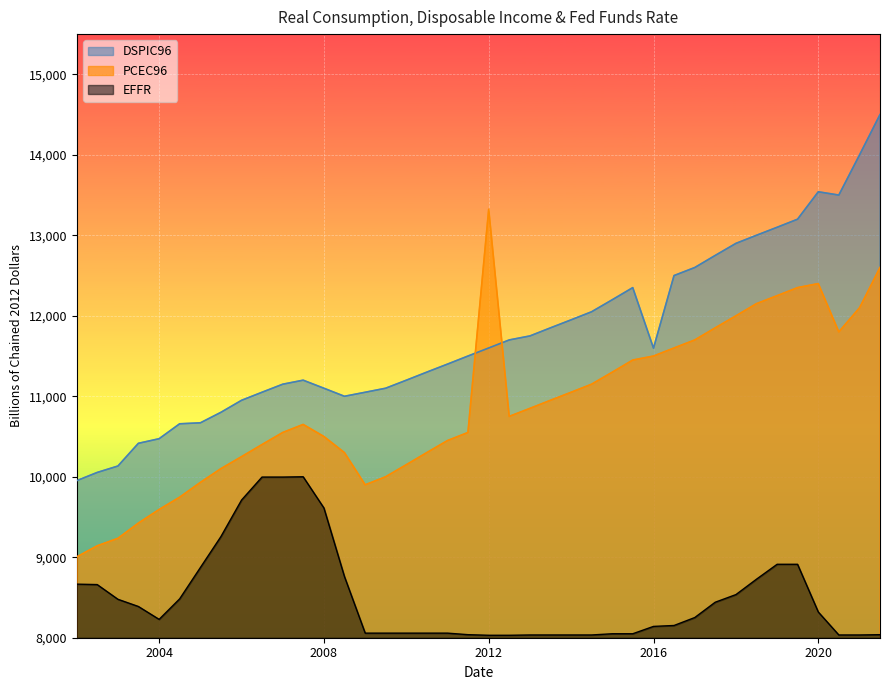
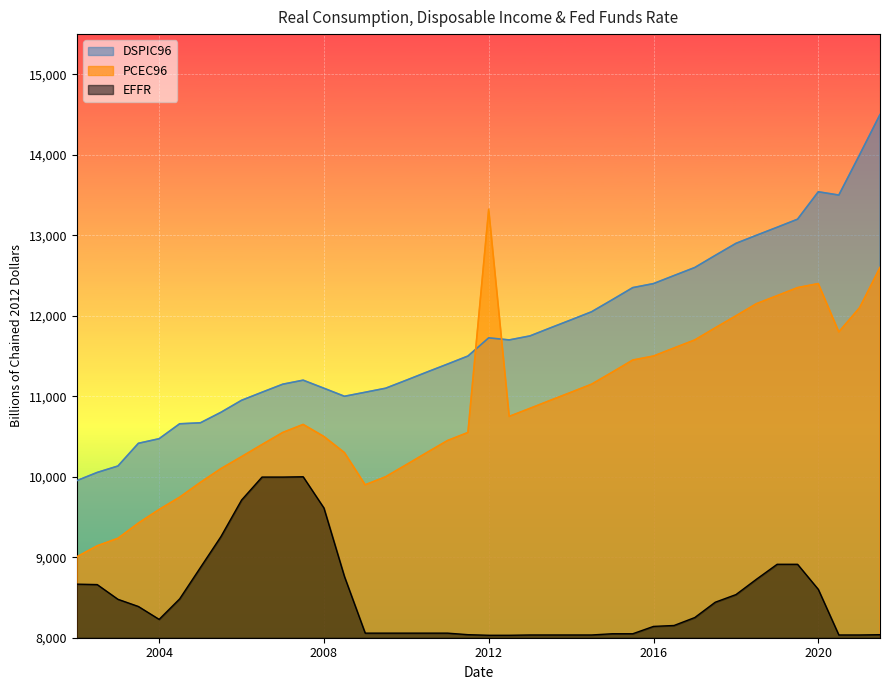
  {
    "DSPIC96": {
      "2004": "10,500",
      "2008": "11,100",
-     "2012": "11,600",
-     "2016": "11,600",
+     "2012": "11,700",
+     "2016": "12,400",
      "2020": "13,500"
    },
    "PCEC96": {
      "2004": "9,600",
      "2008": "10,500",
      "2012": "13,300",
      "2016": "11,500",
      "2020": "12,400"
    },
    "EFFR": {
      "2004": "8,200",
      "2008": "9,600",
      "2012": "8,000",
      "2016": "8,100",
-     "2020": "8,300"
+     "2020": "8,600"
    }
  }
